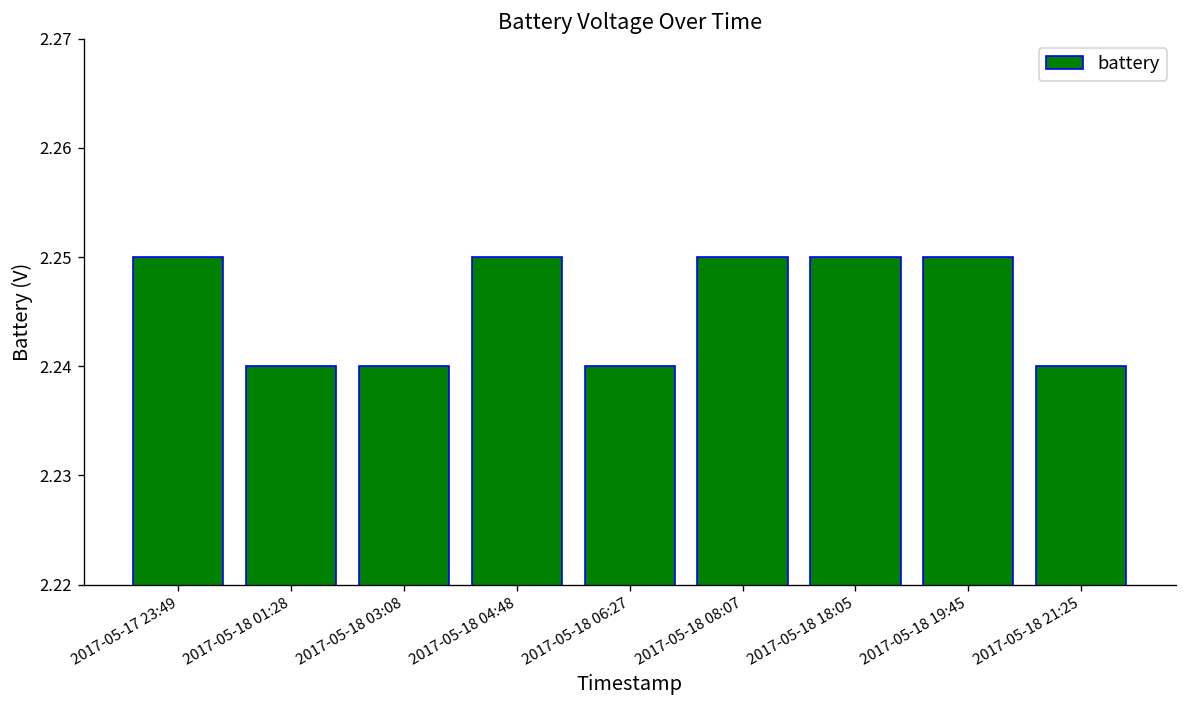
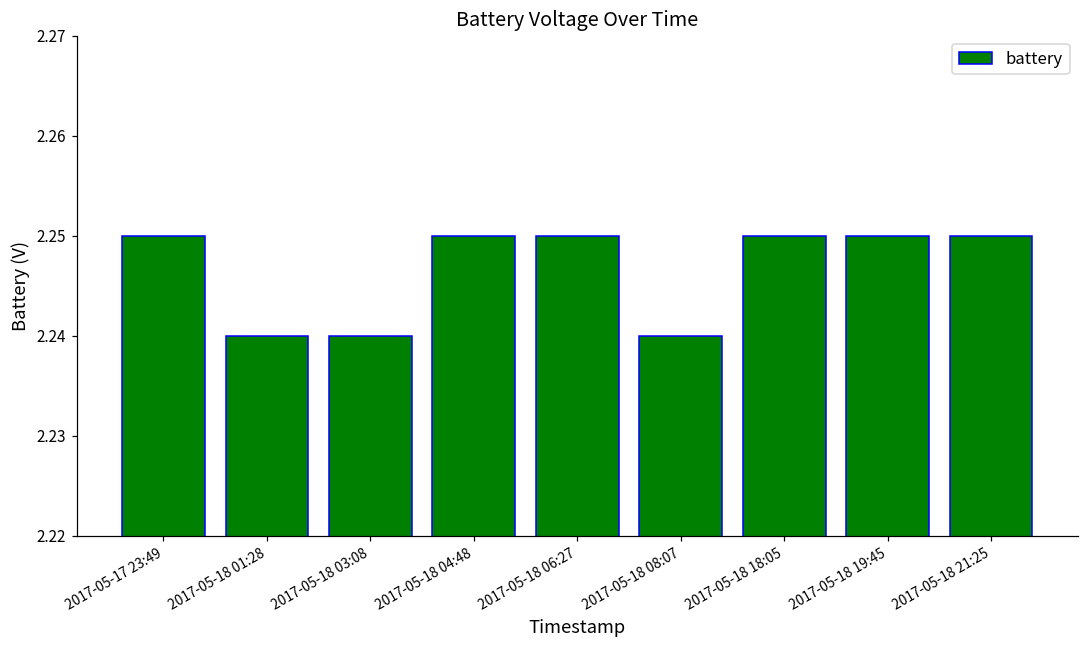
  {
    "2017-05-17 23:49": 2.25,
    "2017-05-18 01:28": 2.24,
    "2017-05-18 03:08": 2.24,
    "2017-05-18 04:48": 2.25,
-   "2017-05-18 06:27": 2.24,
-   "2017-05-18 08:07": 2.25,
+   "2017-05-18 06:27": 2.25,
+   "2017-05-18 08:07": 2.24,
    "2017-05-18 18:05": 2.25,
    "2017-05-18 19:45": 2.25,
-   "2017-05-18 21:25": 2.24
+   "2017-05-18 21:25": 2.25
  }
